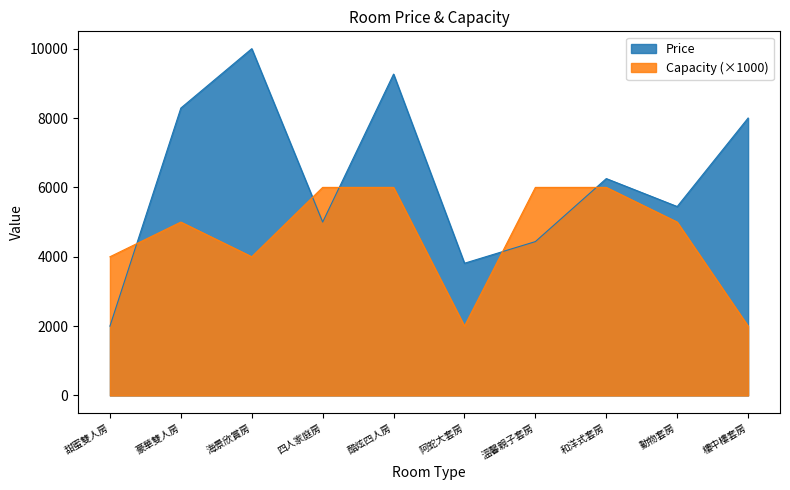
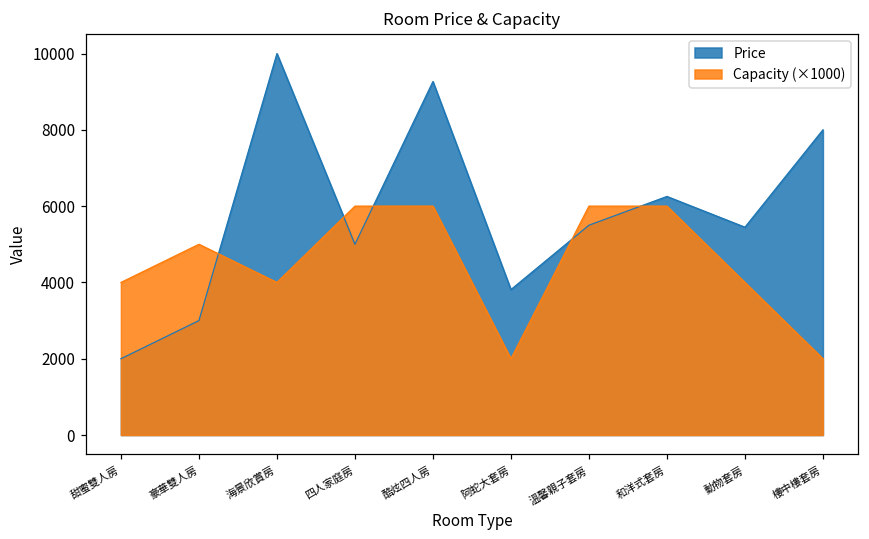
  {
    "Price": {
      "甜蜜雙人房": 2000,
-     "豪華雙人房": 8300,
+     "豪華雙人房": 3000,
      "海景欣賞房": 10000,
      "四人家庭房": 5000,
      "酷炫四人房": 9300,
      "阿蛇大套房": 3800,
-     "溫馨親子套房": 4400,
+     "溫馨親子套房": 5500,
      "和洋式套房": 6300,
      "動物套房": 5400,
      "樓中樓套房": 8000
    },
    "Capacity (×1000)": {
      "甜蜜雙人房": 4000,
      "豪華雙人房": 5000,
      "海景欣賞房": 4000,
      "四人家庭房": 6000,
      "酷炫四人房": 6000,
      "阿蛇大套房": 2000,
      "溫馨親子套房": 6000,
      "和洋式套房": 6000,
-     "動物套房": 5000,
+     "動物套房": 4000,
      "樓中樓套房": 2000
    }
  }
